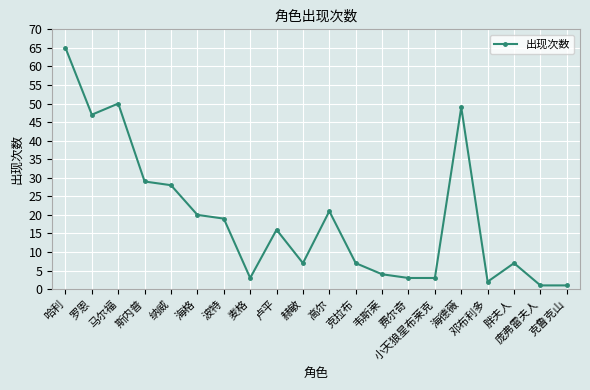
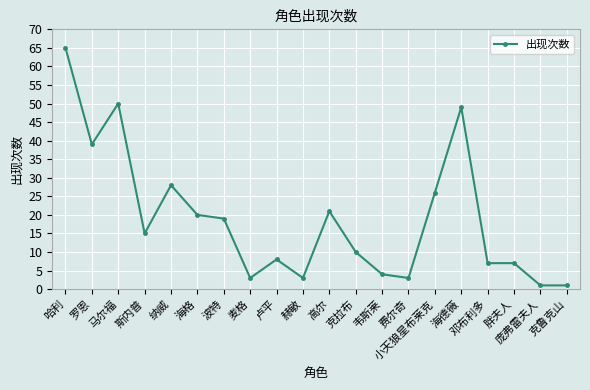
  {
    "哈利": 65,
-   "罗恩": 47,
+   "罗恩": 39,
    "马尔福": 50,
-   "斯内普": 29,
+   "斯内普": 15,
    "纳威": 28,
    "海格": 20,
    "波特": 19,
    "麦格": 3,
-   "卢平": 16,
-   "赫敏": 7,
+   "卢平": 8,
+   "赫敏": 3,
    "高尔": 21,
-   "克拉布": 7,
+   "克拉布": 10,
    "韦斯莱": 4,
    "费尔奇": 3,
-   "小天狼星布莱克": 3,
+   "小天狼星布莱克": 26,
    "海德薇": 49,
-   "邓布利多": 2,
+   "邓布利多": 7,
    "胖夫人": 7,
    "庞弗雷夫人": 1,
    "克鲁克山": 1
  }
